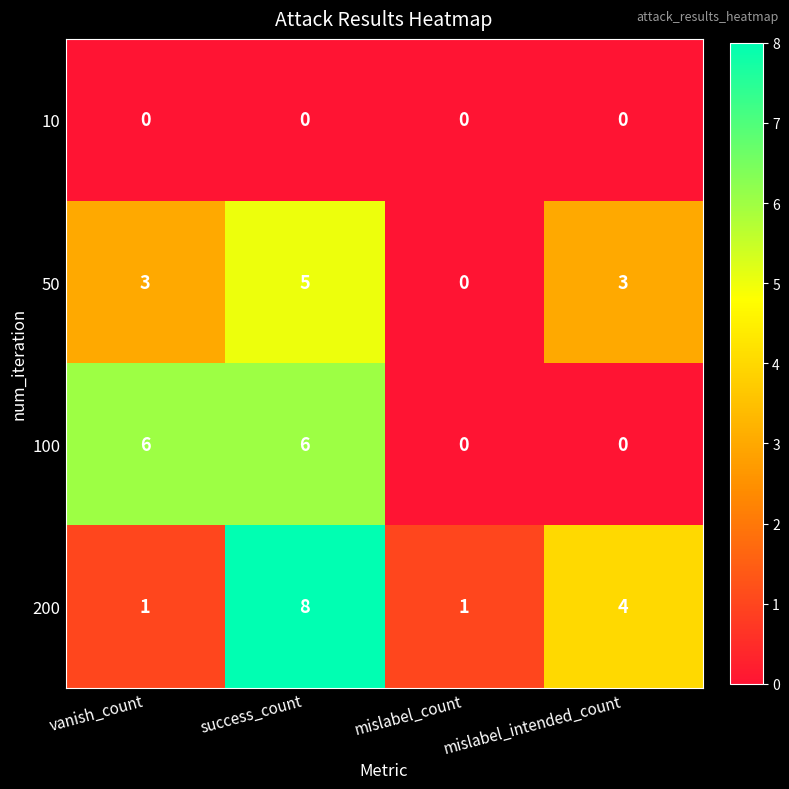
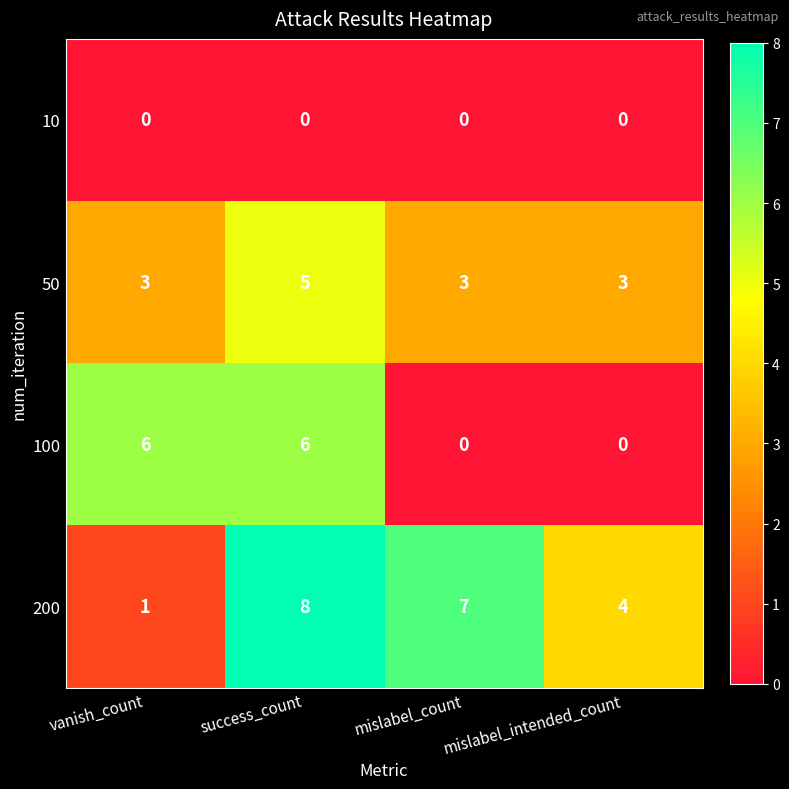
  {
    "10": {
      "vanish_count": 0,
      "success_count": 0,
      "mislabel_count": 0,
      "mislabel_intended_count": 0
    },
    "50": {
      "vanish_count": 3,
      "success_count": 5,
-     "mislabel_count": 0,
+     "mislabel_count": 3,
      "mislabel_intended_count": 3
    },
    "100": {
      "vanish_count": 6,
      "success_count": 6,
      "mislabel_count": 0,
      "mislabel_intended_count": 0
    },
    "200": {
      "vanish_count": 1,
      "success_count": 8,
-     "mislabel_count": 1,
+     "mislabel_count": 7,
      "mislabel_intended_count": 4
    }
  }
